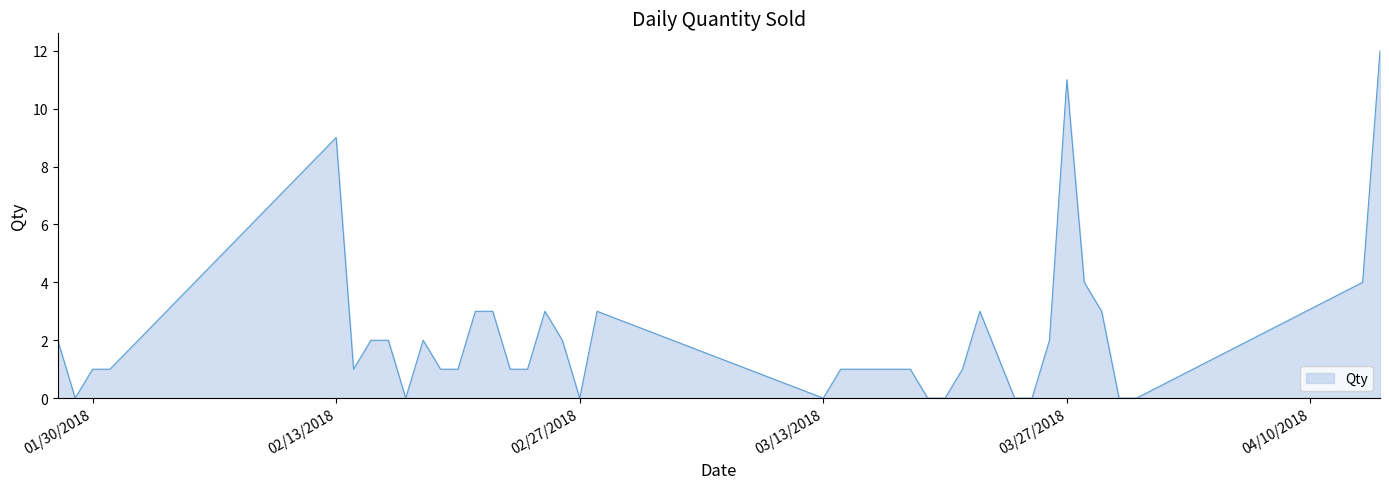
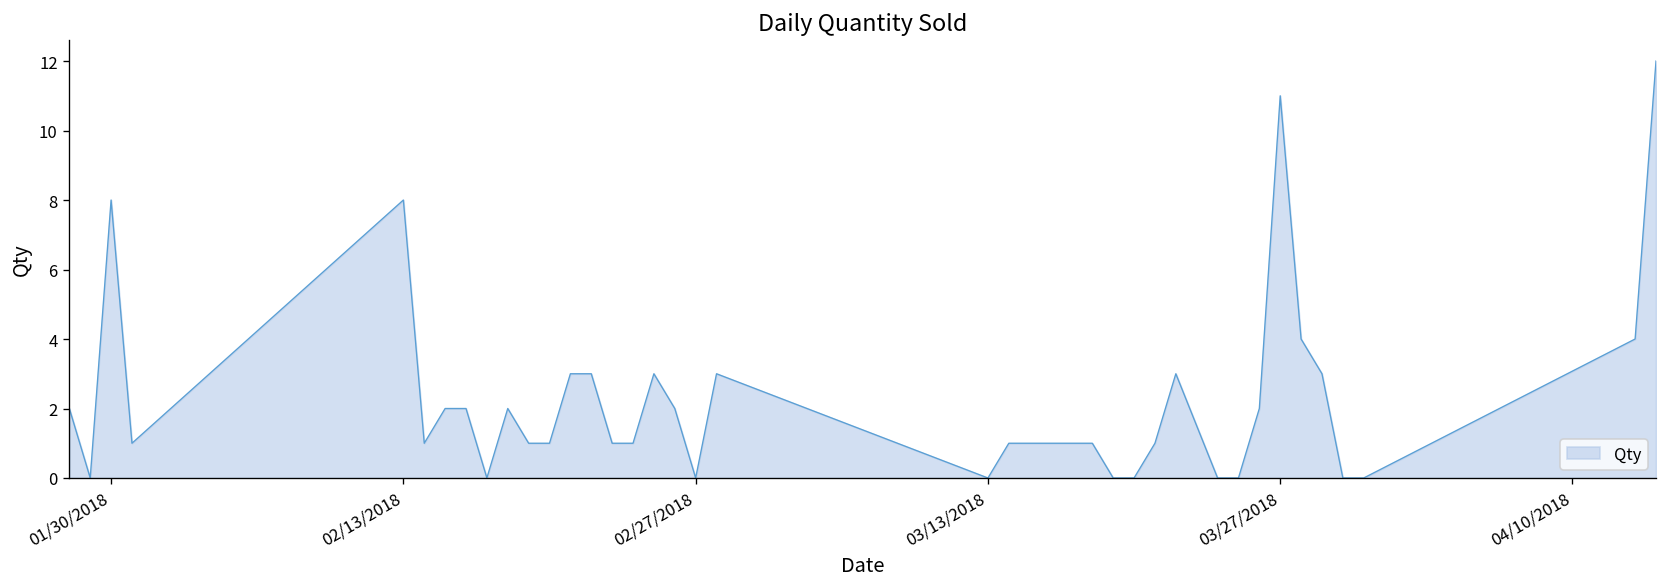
  {
-   "01/30/2018": 1,
-   "02/13/2018": 9,
+   "01/30/2018": 8,
+   "02/13/2018": 8,
    "02/27/2018": 0,
    "03/13/2018": 0,
    "03/27/2018": 11
  }
